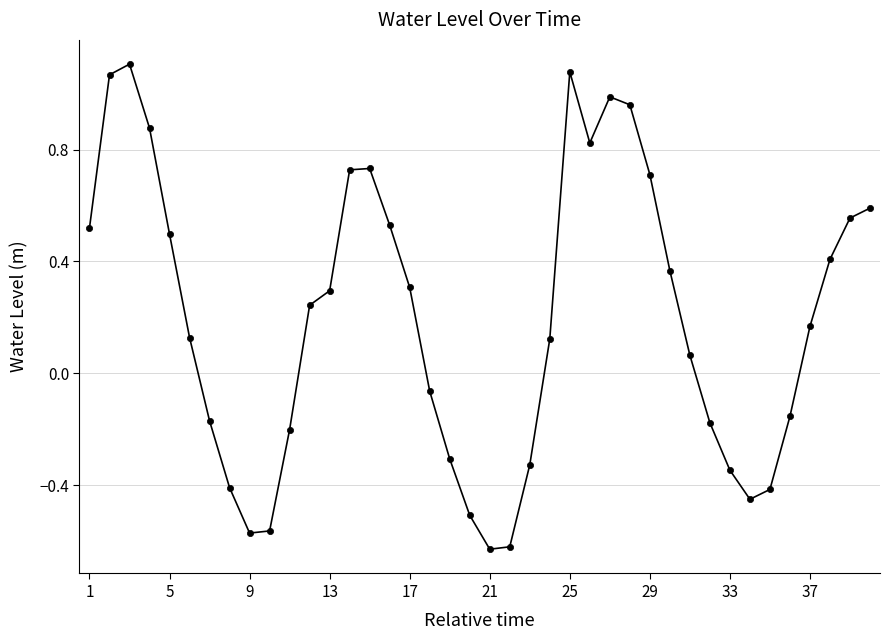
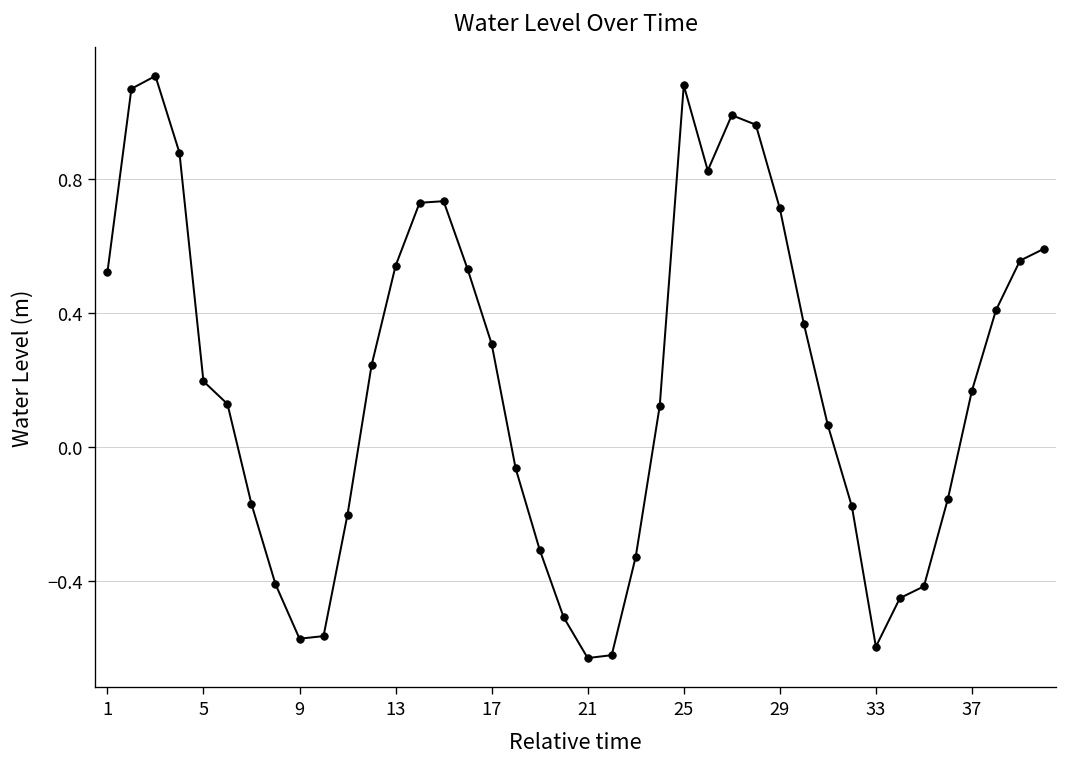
  {
    "1": 0.52,
-   "5": 0.50,
+   "5": 0.20,
    "9": -0.57,
-   "13": 0.30,
+   "13": 0.54,
    "17": 0.31,
    "21": -0.63,
    "25": 1.08,
    "29": 0.71,
-   "33": -0.35,
+   "33": -0.60,
    "37": 0.17
  }
